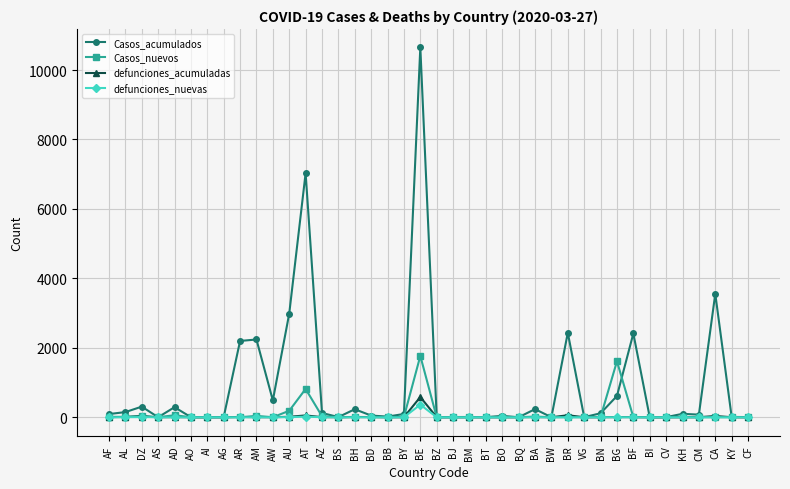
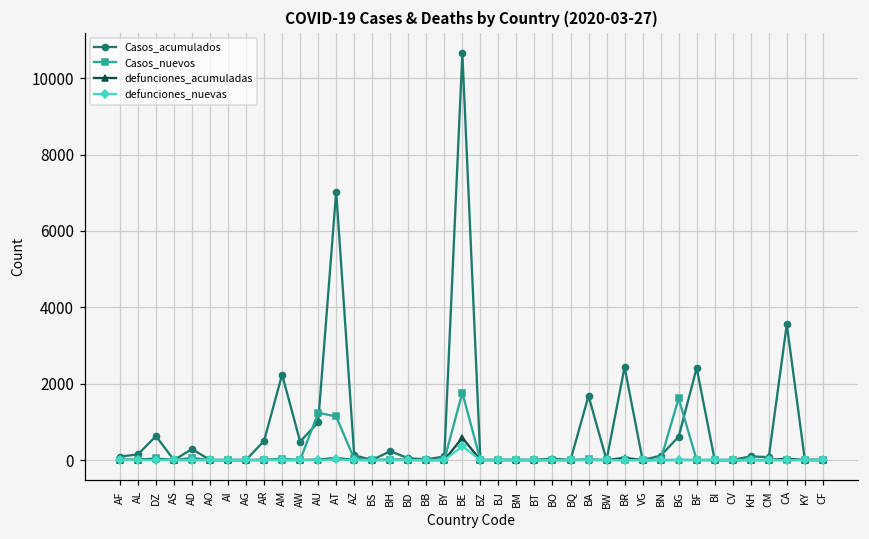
  {
    "Casos_acumulados": {
      "AF": 100,
      "AL": 100,
-     "DZ": 300,
+     "DZ": 600,
      "AD": 300,
-     "AR": 2200,
+     "AR": 500,
      "AM": 2200,
      "AW": 500,
-     "AU": 3000,
+     "AU": 1000,
      "AT": 7000,
      "AZ": 100,
      "BH": 200,
      "BY": 100,
      "BE": 10700,
-     "BA": 200,
+     "BA": 1700,
      "BR": 2400,
      "BN": 100,
      "BG": 600,
      "BF": 2400,
      "KH": 100,
      "CM": 100,
      "CA": 3600
    },
    "Casos_nuevos": {
-     "AU": 200,
-     "AT": 800,
+     "AU": 1200,
+     "AT": 1100,
      "BE": 1800,
      "BG": 1600
    },
    "defunciones_acumuladas": {
      "BE": 600
    },
    "defunciones_nuevas": {
      "BE": 400
    }
  }
